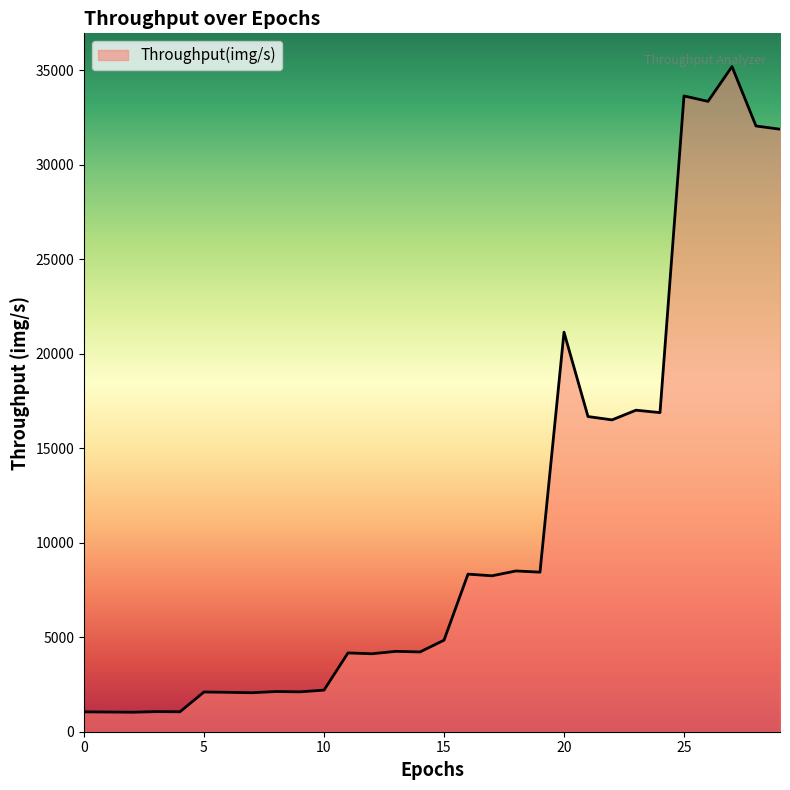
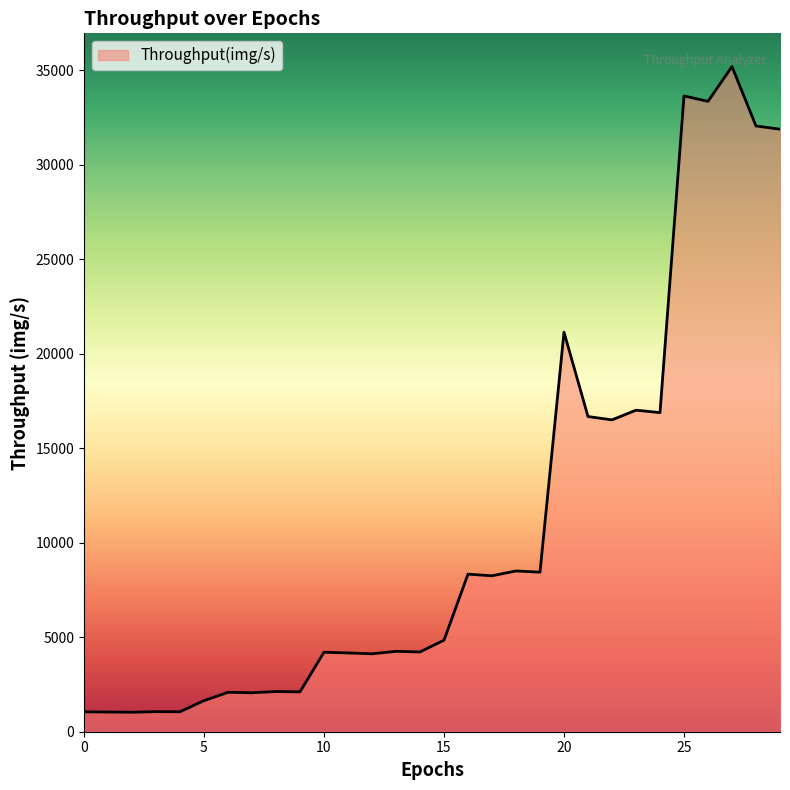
  {
    "0": 1100,
-   "5": 2100,
-   "10": 2200,
+   "5": 1600,
+   "10": 4200,
    "15": 4800,
    "20": 21100,
    "25": 33600
  }
